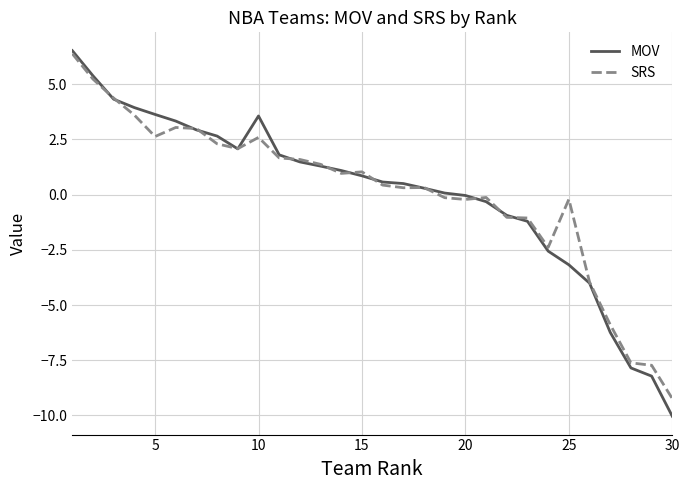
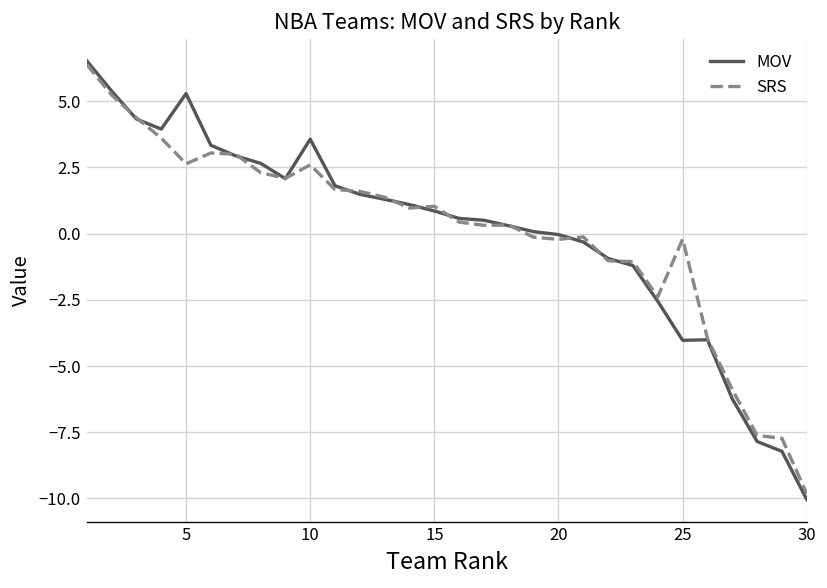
  {
    "MOV": {
-     "5": 3.6,
+     "5": 5.3,
      "10": 3.6,
      "15": 0.9,
      "20": 0.0,
-     "25": -3.2,
+     "25": -4.0,
      "30": -10.0
    },
    "SRS": {
      "5": 2.6,
      "10": 2.6,
      "15": 1.0,
      "20": -0.2,
      "25": -0.2,
-     "30": -9.2
+     "30": -9.8
    }
  }
